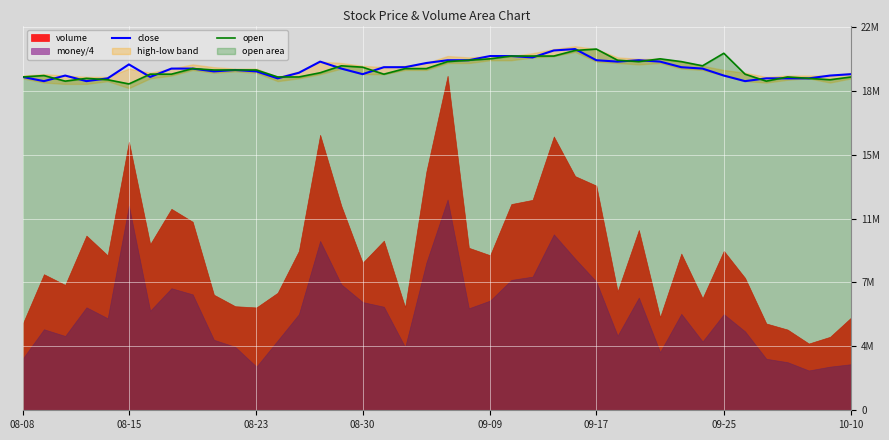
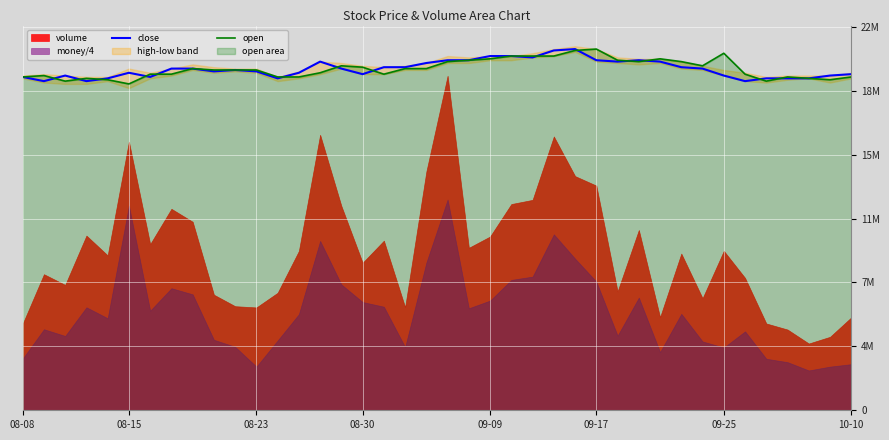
  {
    "volume": {
      "08-08": 5000000,
      "08-15": 15400000,
      "08-23": 5900000,
      "08-30": 8500000,
-     "09-09": 8900000,
+     "09-09": 10000000,
      "09-17": 12900000,
      "09-25": 9100000,
      "10-10": 5300000
    },
    "close": {
-     "08-15": 19800000,
+     "08-15": 19400000,
      "08-30": 19300000,
      "09-17": 20100000,
      "09-25": 19200000
    },
    "money/4": {
      "08-08": 3000000,
      "08-15": 11700000,
      "08-23": 2500000,
      "08-30": 6200000,
      "09-09": 6300000,
      "09-17": 7400000,
-     "09-25": 5500000,
+     "09-25": 3600000,
      "10-10": 2600000
    },
    "open area": {
      "08-15": 18700000,
      "09-09": 20200000,
      "09-25": 20500000,
      "10-10": 19100000
    }
  }
